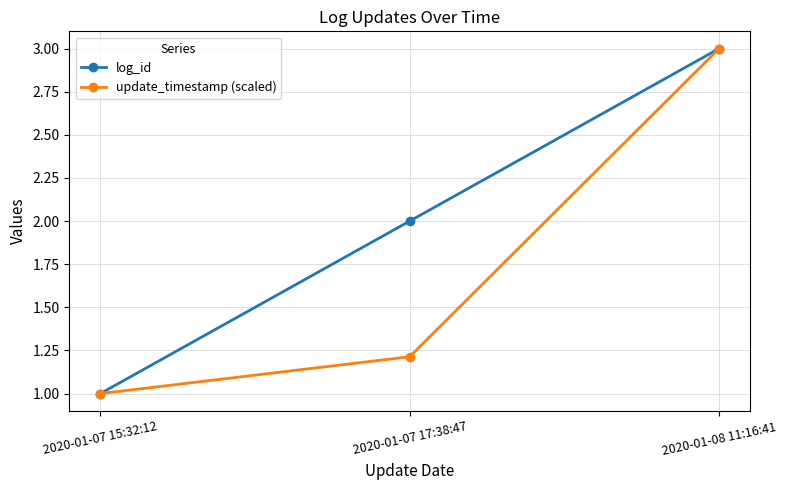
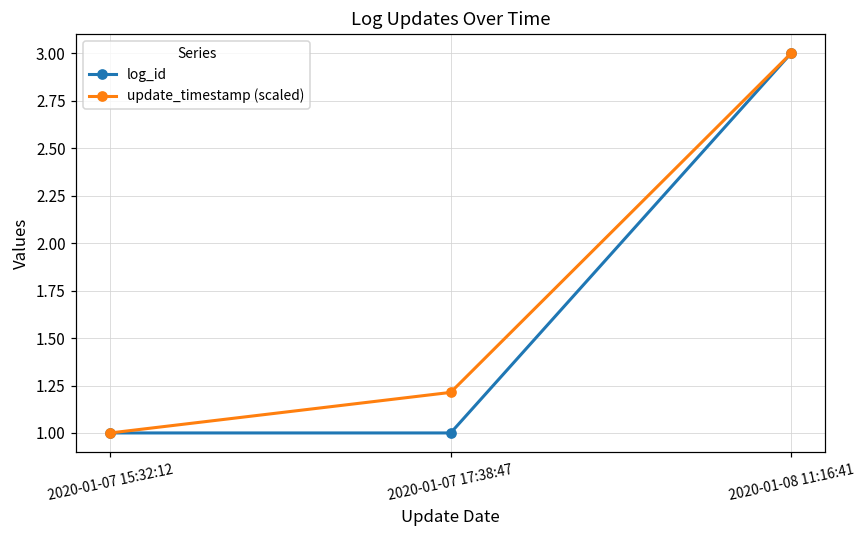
  {
    "log_id": {
-     "2020-01-07 17:38:47": 2
+     "2020-01-07 17:38:47": 1
    },
    "update_timestamp (scaled)": {
      "2020-01-07 17:38:47": 1.21
    }
  }
